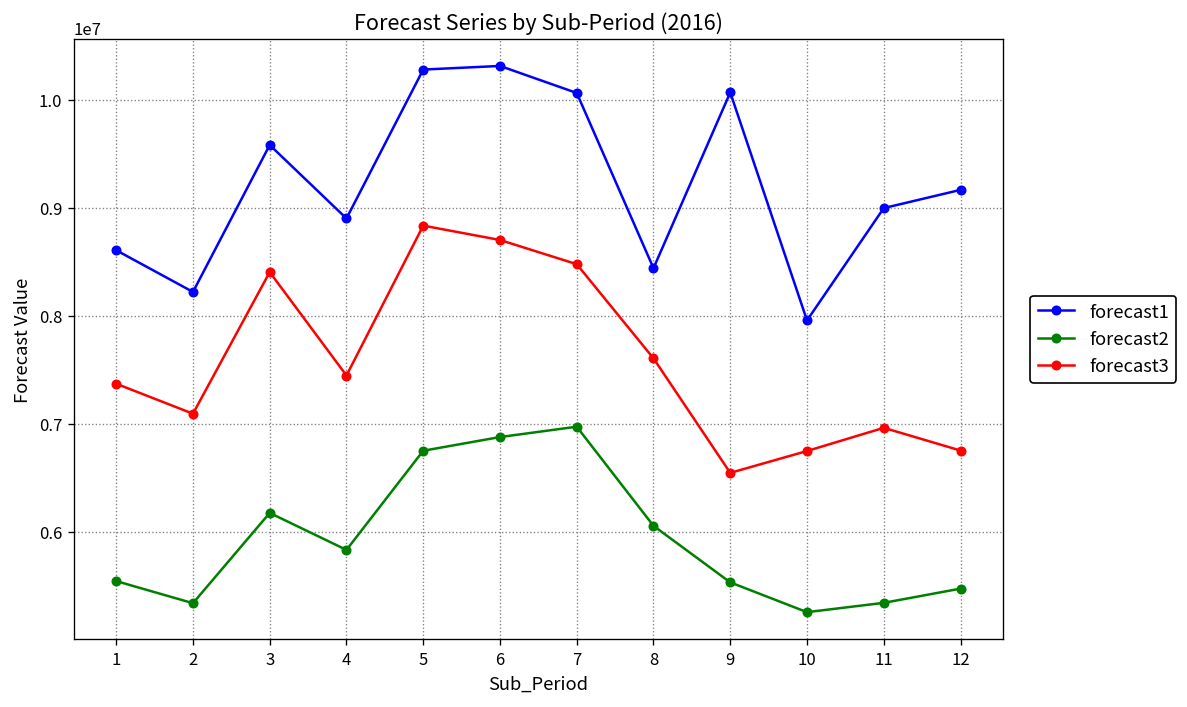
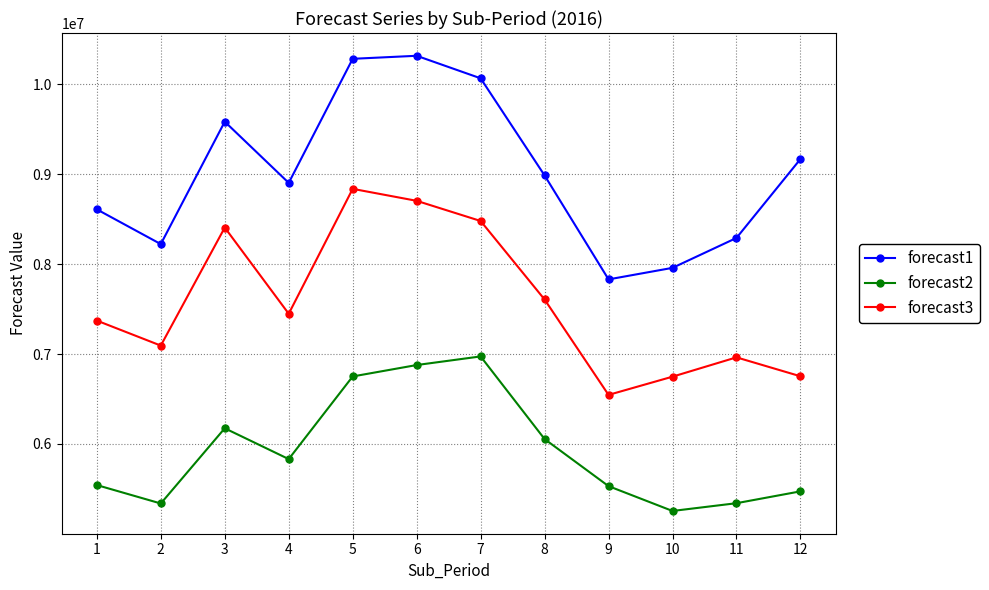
  {
    "forecast1": {
      "1": 8600000,
      "2": 8200000,
      "3": 9600000,
      "4": 8900000,
      "5": 10300000,
      "6": 10300000,
      "7": 10100000,
-     "8": 8400000,
-     "9": 10100000,
+     "8": 9000000,
+     "9": 7800000,
      "10": 8000000,
-     "11": 9000000,
+     "11": 8300000,
      "12": 9200000
    },
    "forecast2": {
      "1": 5500000,
      "2": 5300000,
      "3": 6200000,
      "4": 5800000,
      "5": 6800000,
      "6": 6900000,
      "7": 7000000,
      "8": 6100000,
      "9": 5500000,
      "10": 5300000,
      "11": 5300000,
      "12": 5500000
    },
    "forecast3": {
      "1": 7400000,
      "2": 7100000,
      "3": 8400000,
      "4": 7400000,
      "5": 8800000,
      "6": 8700000,
      "7": 8500000,
      "8": 7600000,
      "9": 6500000,
      "10": 6700000,
      "11": 7000000,
      "12": 6800000
    }
  }
